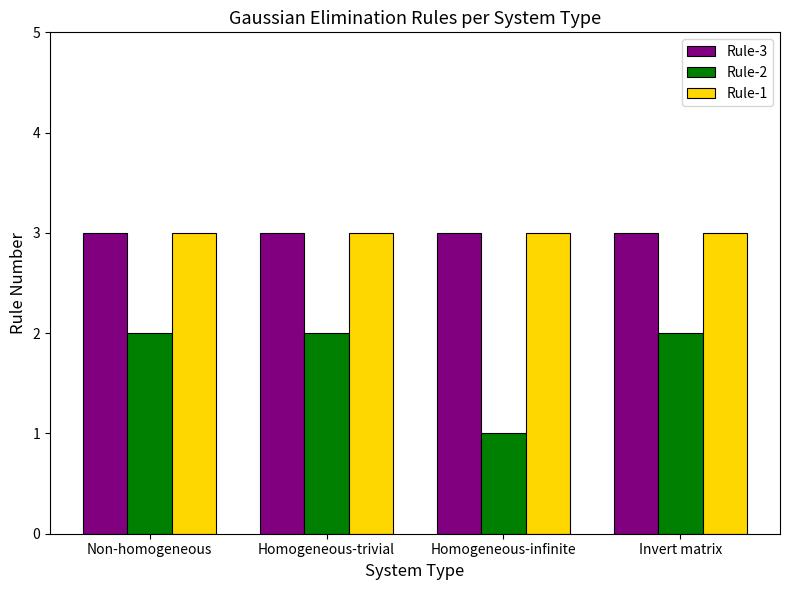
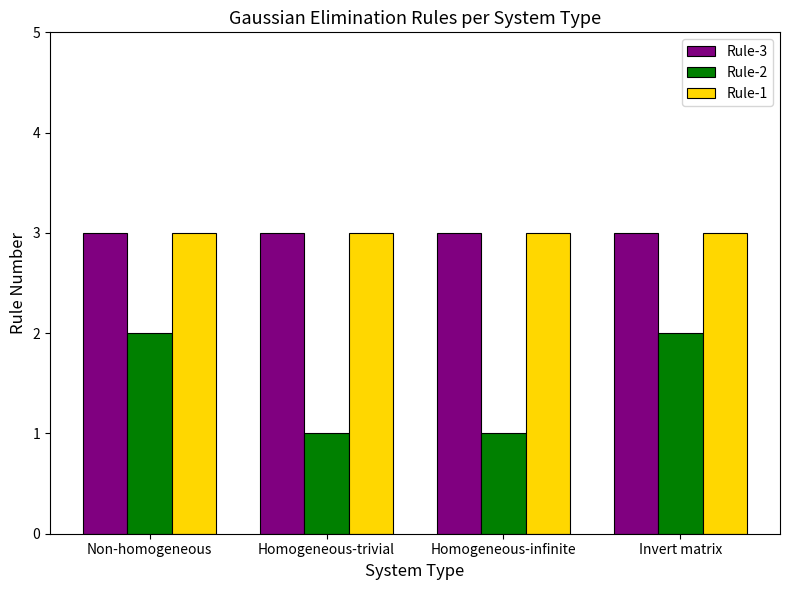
  {
    "Rule-3": {
      "Non-homogeneous": 3,
      "Homogeneous-trivial": 3,
      "Homogeneous-infinite": 3,
      "Invert matrix": 3
    },
    "Rule-2": {
      "Non-homogeneous": 2,
-     "Homogeneous-trivial": 2,
+     "Homogeneous-trivial": 1,
      "Homogeneous-infinite": 1,
      "Invert matrix": 2
    },
    "Rule-1": {
      "Non-homogeneous": 3,
      "Homogeneous-trivial": 3,
      "Homogeneous-infinite": 3,
      "Invert matrix": 3
    }
  }
